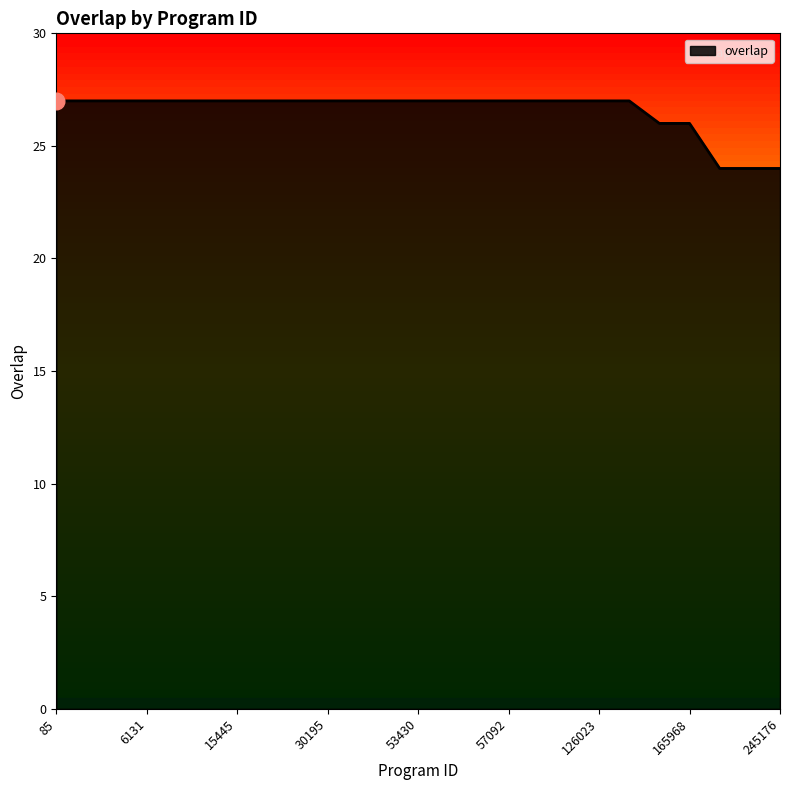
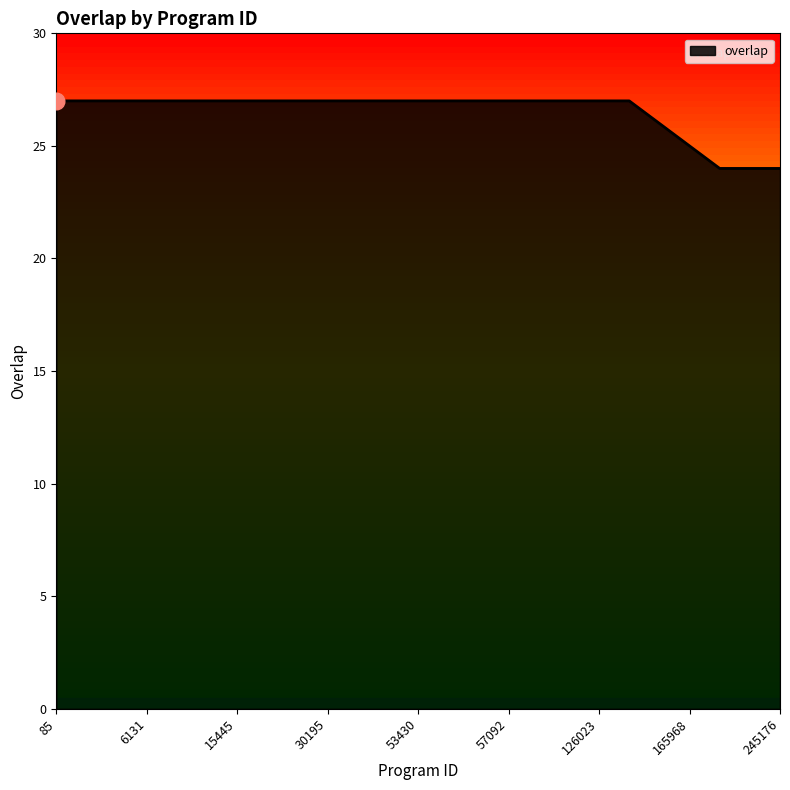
  {
    "overlap": {
      "6131": 27,
      "15445": 27,
      "30195": 27,
      "53430": 27,
      "57092": 27,
      "126023": 27,
-     "165968": 26,
+     "165968": 25,
      "245176": 24
    }
  }
